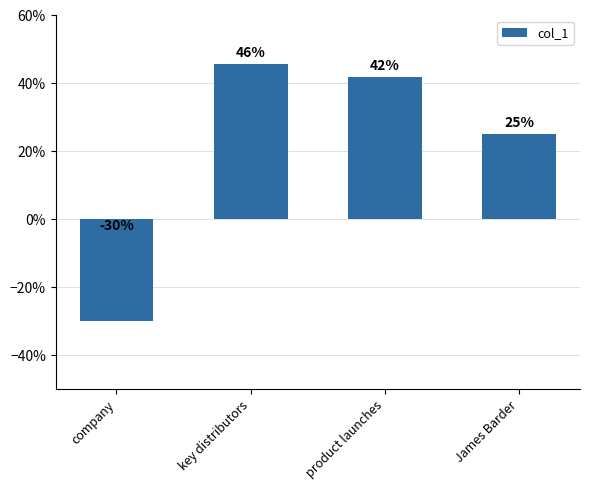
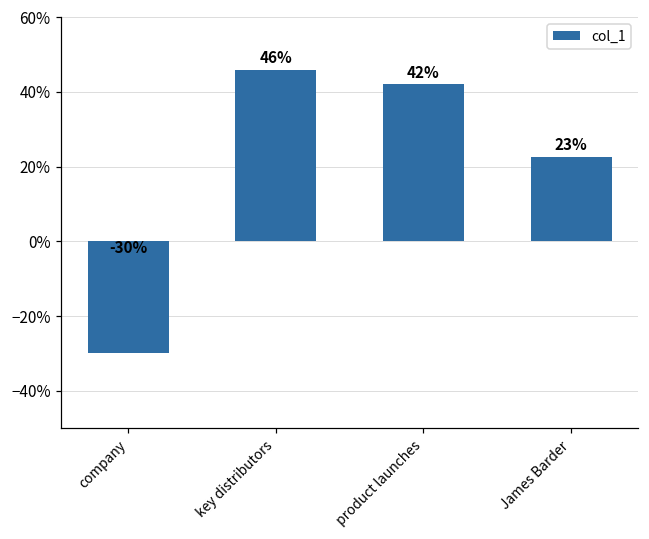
  {
    "company": "-30%",
    "key distributors": "46%",
    "product launches": "42%",
-   "James Barder": "25%"
+   "James Barder": "23%"
  }
